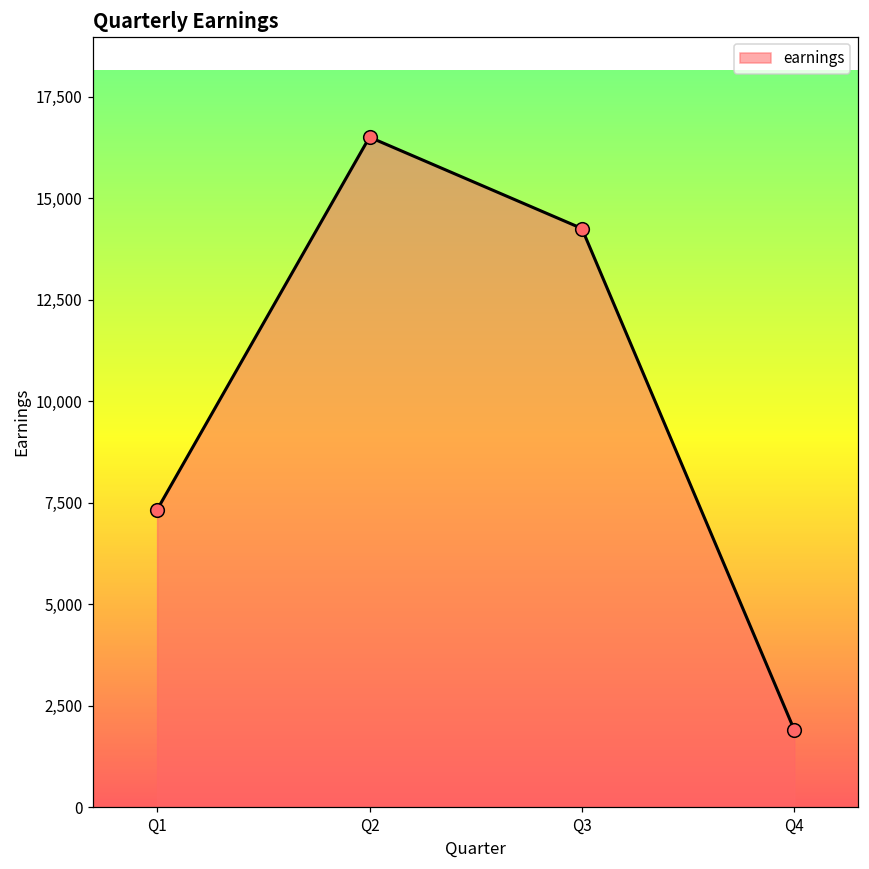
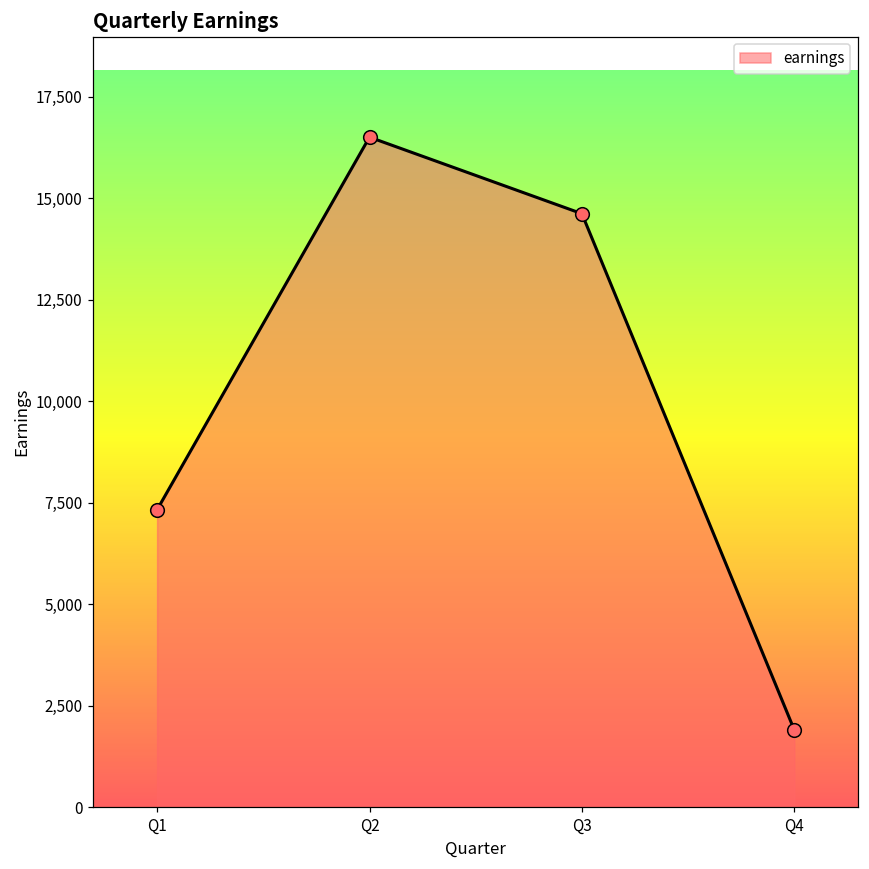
  {
    "Q1": "7,300",
    "Q2": "16,500",
-   "Q3": "14,300",
+   "Q3": "14,600",
    "Q4": "1,900"
  }
